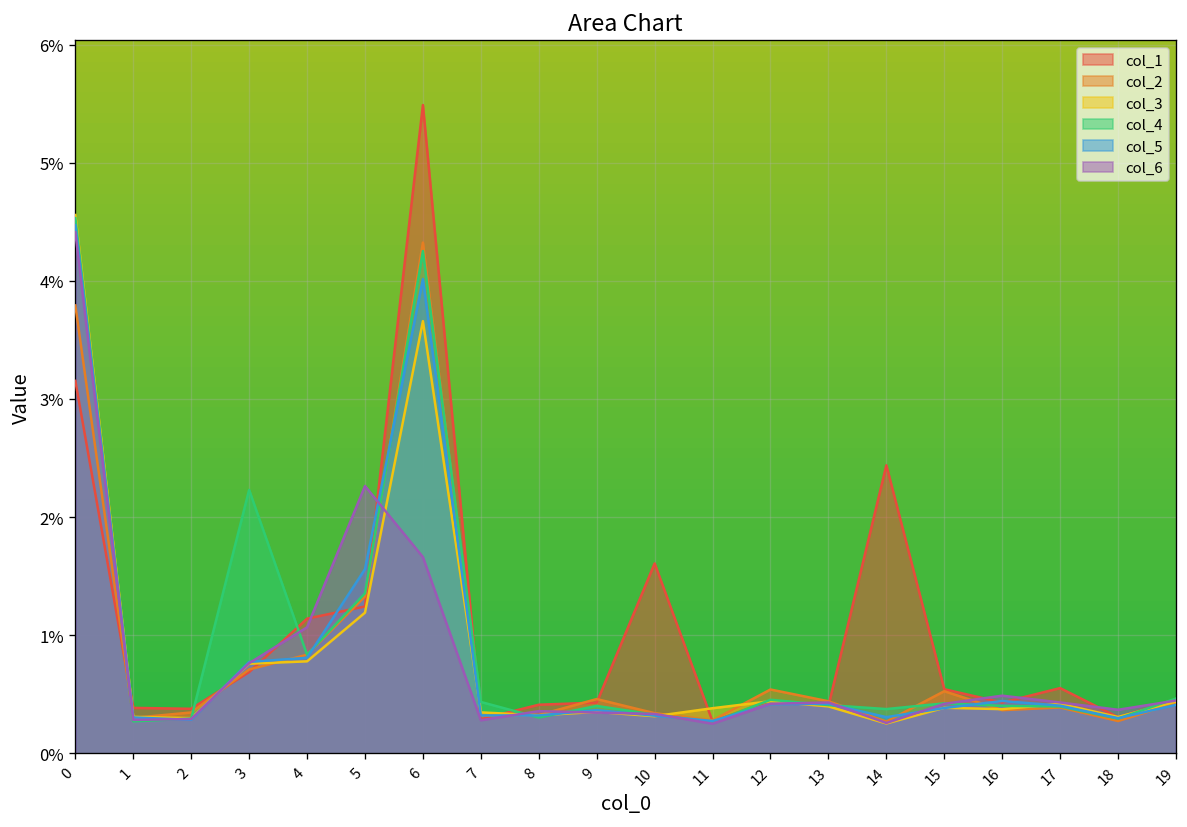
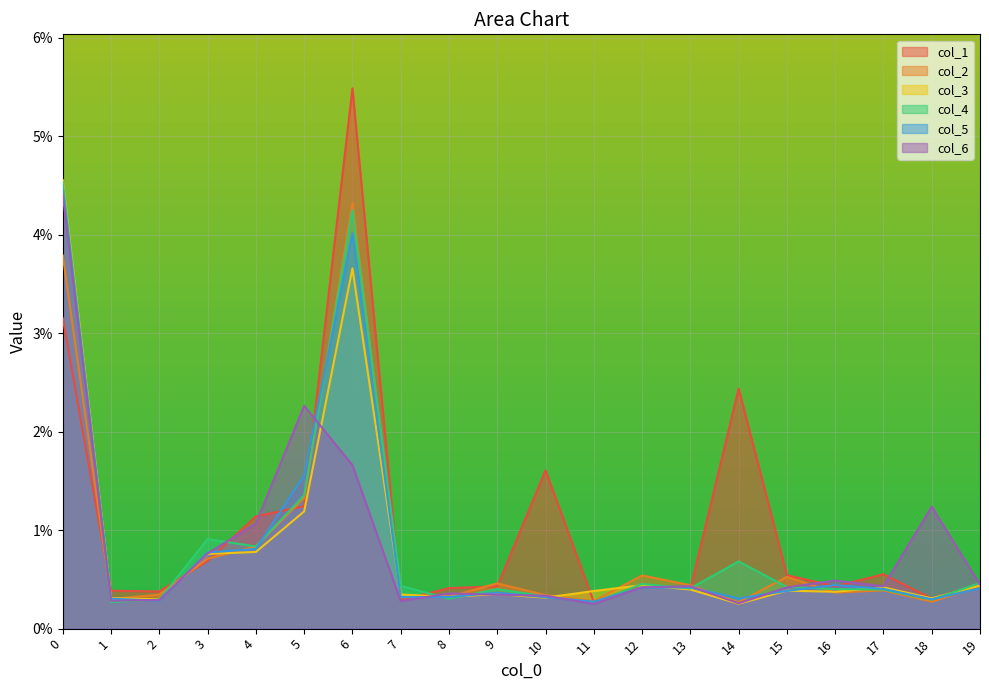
  {
    "col_4": {
      "0": "4.5%",
-     "3": "2.2%",
+     "3": "0.9%",
      "5": "1.4%",
      "6": "4.3%",
      "7": "0.4%",
      "9": "0.4%",
-     "14": "0.4%",
+     "14": "0.7%",
      "16": "0.4%"
    },
    "col_5": {
      "0": "4.5%",
      "5": "1.6%",
      "6": "4.0%",
      "14": "0.3%"
    },
    "col_6": {
      "0": "4.4%",
      "4": "1.1%",
      "5": "2.3%",
      "6": "1.7%",
      "8": "0.4%",
      "16": "0.5%",
-     "18": "0.4%"
+     "18": "1.2%"
    }
  }
